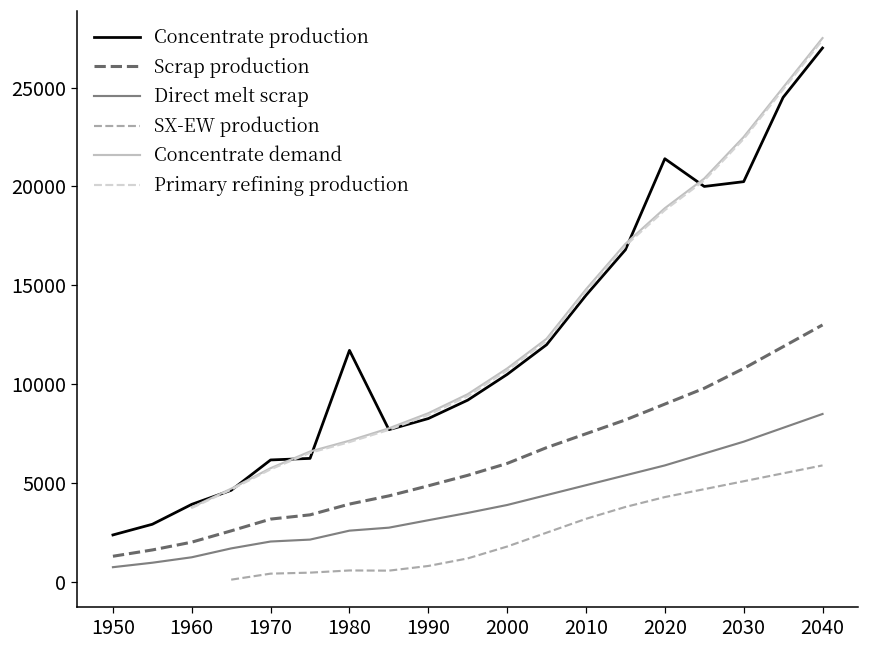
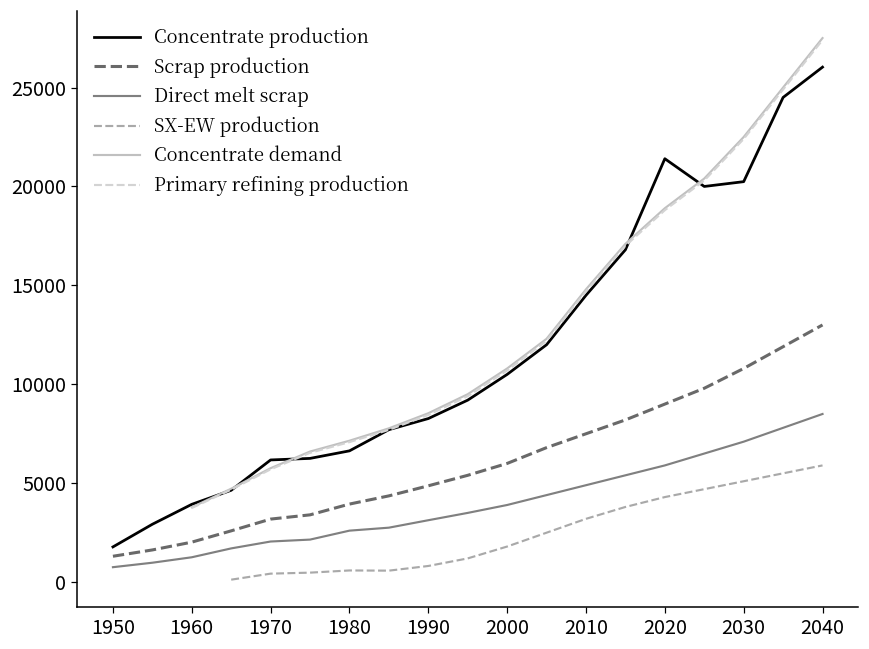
  {
    "Concentrate production": {
-     "1950": 2400,
+     "1950": 1800,
      "1960": 3900,
      "1970": 6200,
-     "1980": 11700,
+     "1980": 6600,
      "1990": 8300,
      "2000": 10500,
      "2010": 14500,
      "2020": 21400,
      "2030": 20200,
-     "2040": 27000
+     "2040": 26000
    }
  }
